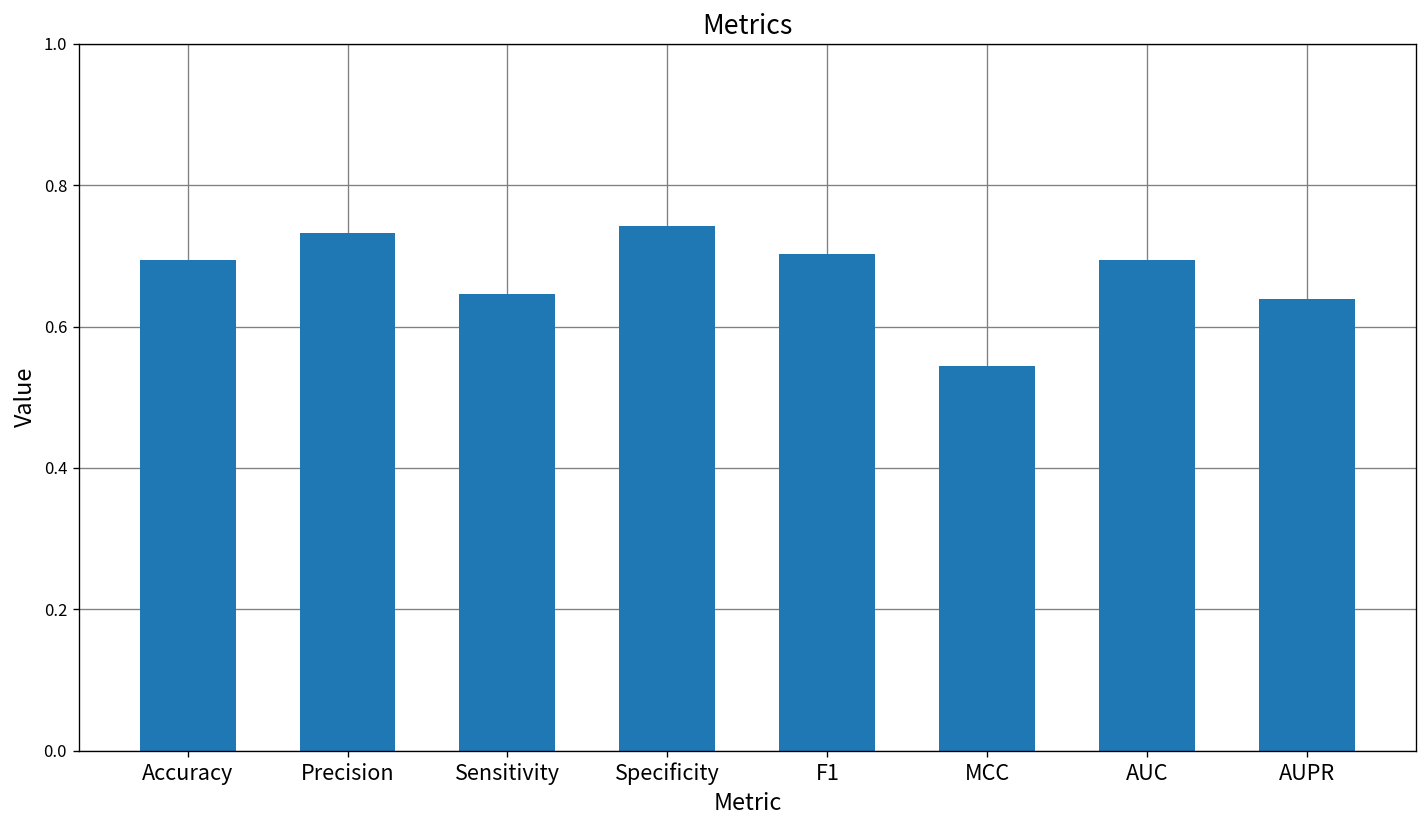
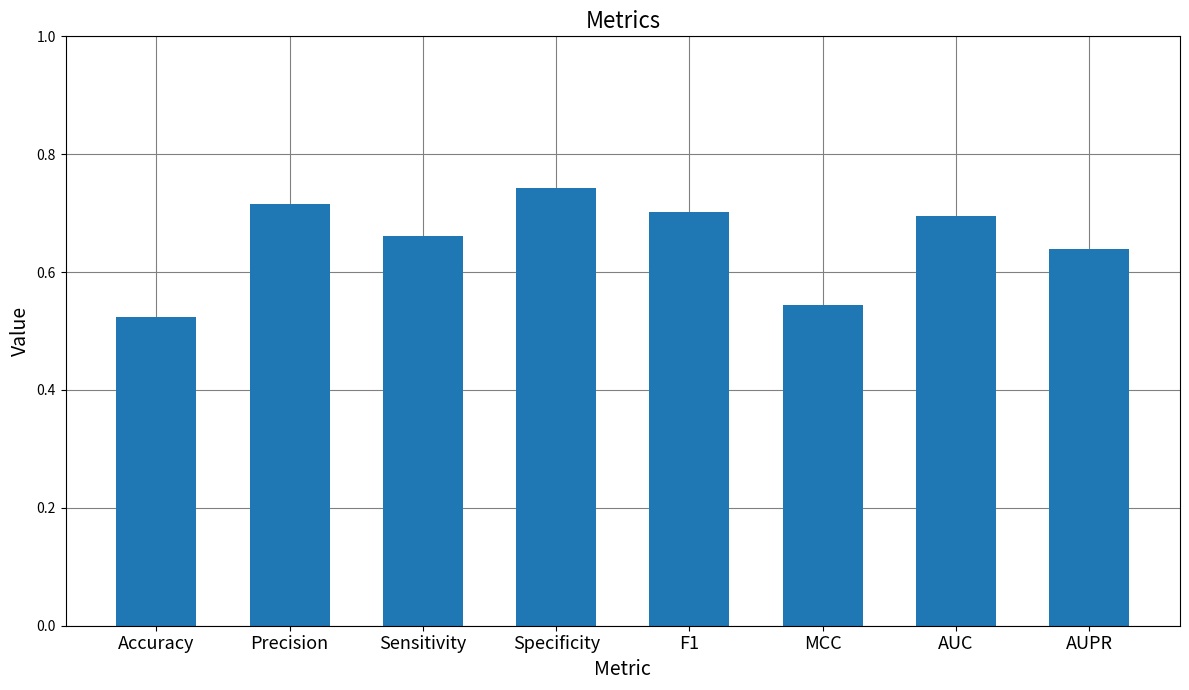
  {
-   "Accuracy": 0.69,
-   "Precision": 0.73,
-   "Sensitivity": 0.65,
+   "Accuracy": 0.52,
+   "Precision": 0.72,
+   "Sensitivity": 0.66,
    "Specificity": 0.74,
    "F1": 0.70,
    "MCC": 0.54,
    "AUC": 0.69,
    "AUPR": 0.64
  }
